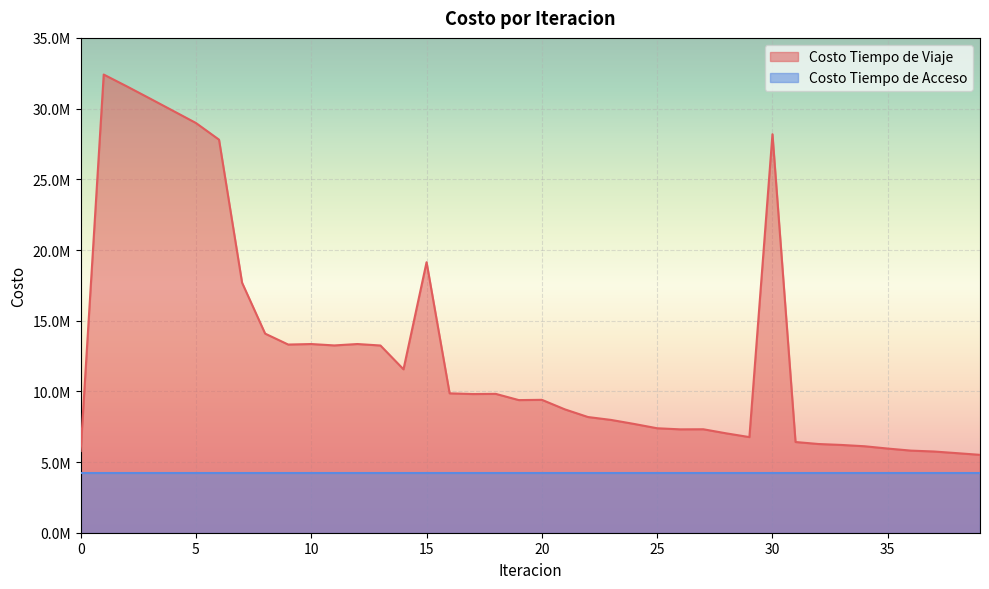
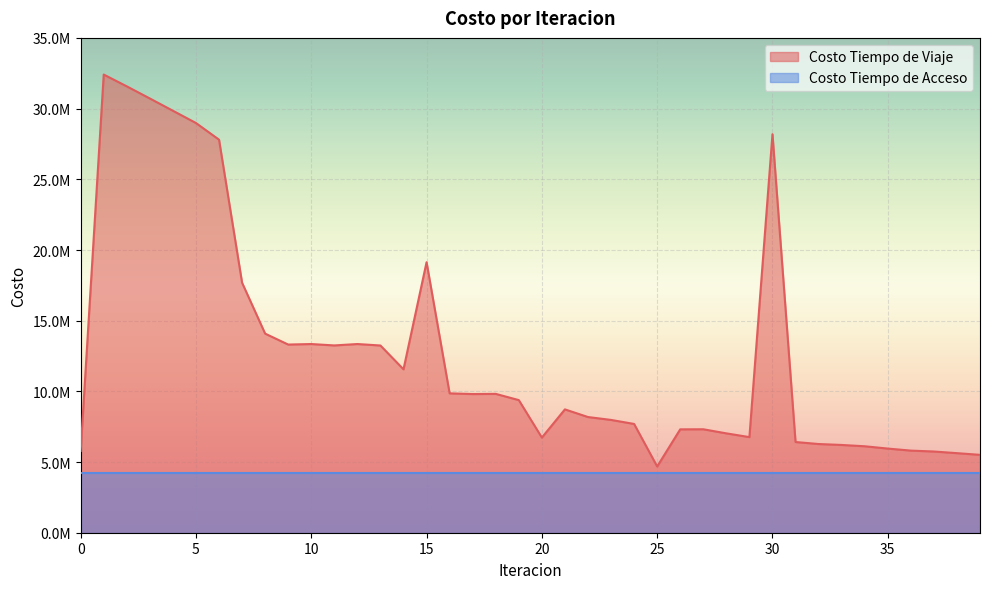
  {
    "Costo Tiempo de Viaje": {
      "0": 5800000,
      "5": 29000000,
      "10": 13300000,
      "15": 19100000,
-     "20": 9400000,
-     "25": 7400000,
+     "20": 6700000,
+     "25": 4700000,
      "30": 28200000,
      "35": 6000000
    },
    "Costo Tiempo de Acceso": {
      "0": 4200000,
      "5": 4200000,
      "10": 4200000,
      "15": 4200000,
      "20": 4200000,
      "25": 4200000,
      "30": 4200000,
      "35": 4200000
    }
  }
